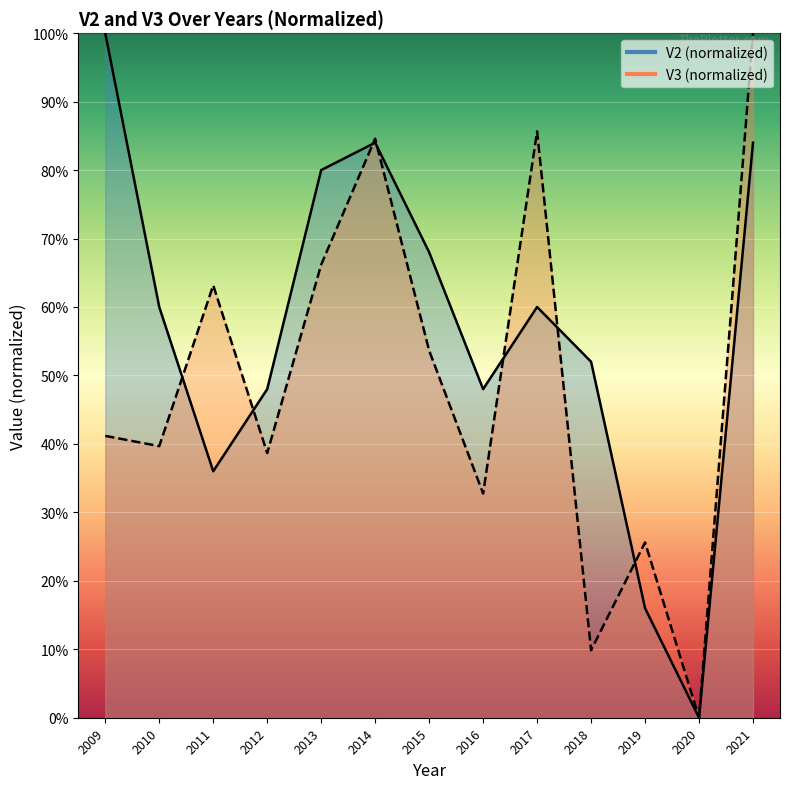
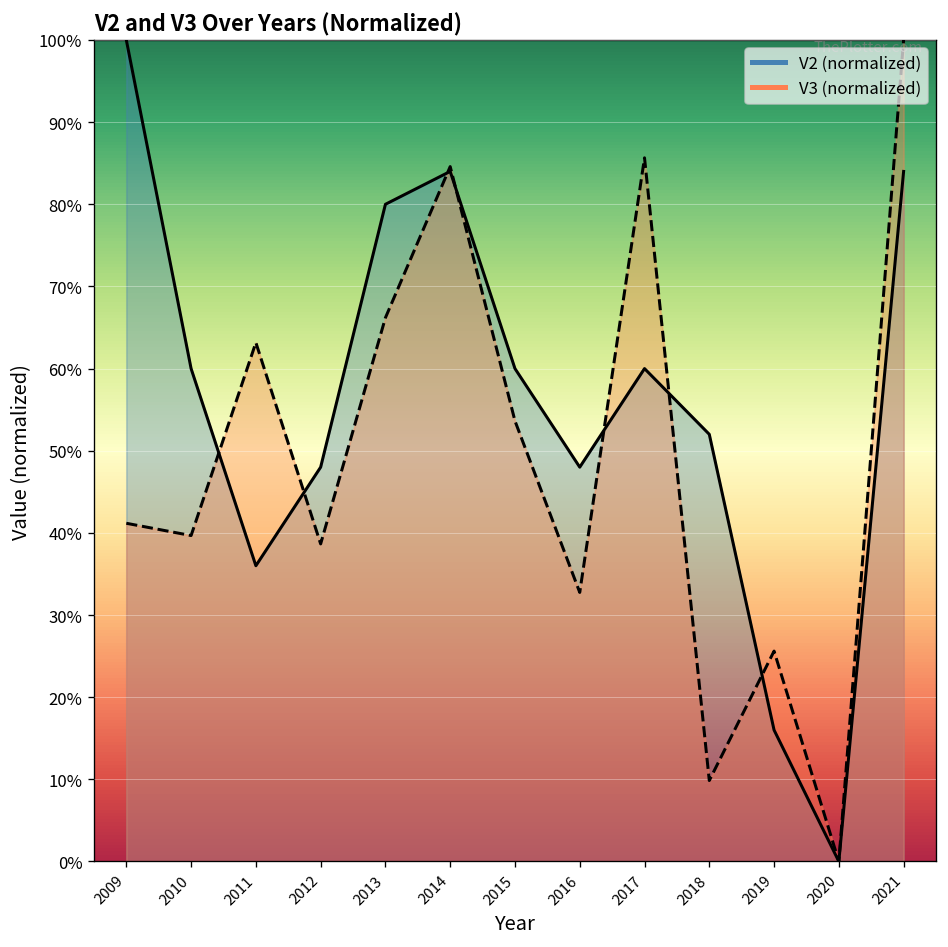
  {
    "V2 (normalized)": {
      "2009": "100%",
      "2010": "60%",
      "2011": "36%",
      "2012": "48%",
      "2013": "80%",
      "2014": "84%",
-     "2015": "68%",
+     "2015": "60%",
      "2016": "48%",
      "2017": "60%",
      "2018": "52%",
      "2019": "16%",
      "2021": "84%"
    },
    "V3 (normalized)": {
      "2009": "41%",
      "2010": "40%",
      "2011": "63%",
      "2012": "39%",
      "2013": "66%",
      "2014": "85%",
      "2015": "54%",
      "2016": "33%",
      "2017": "86%",
      "2018": "10%",
      "2019": "26%",
      "2021": "100%"
    }
  }
